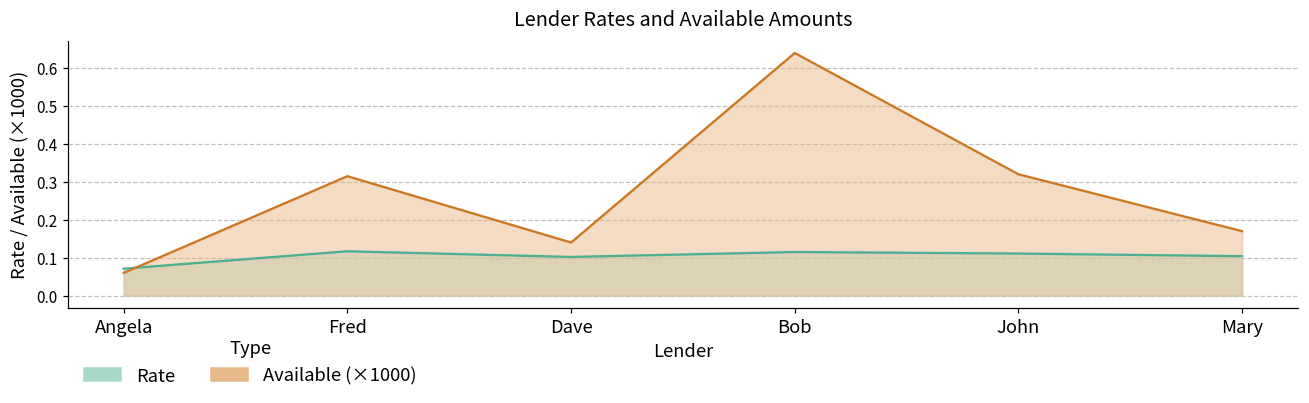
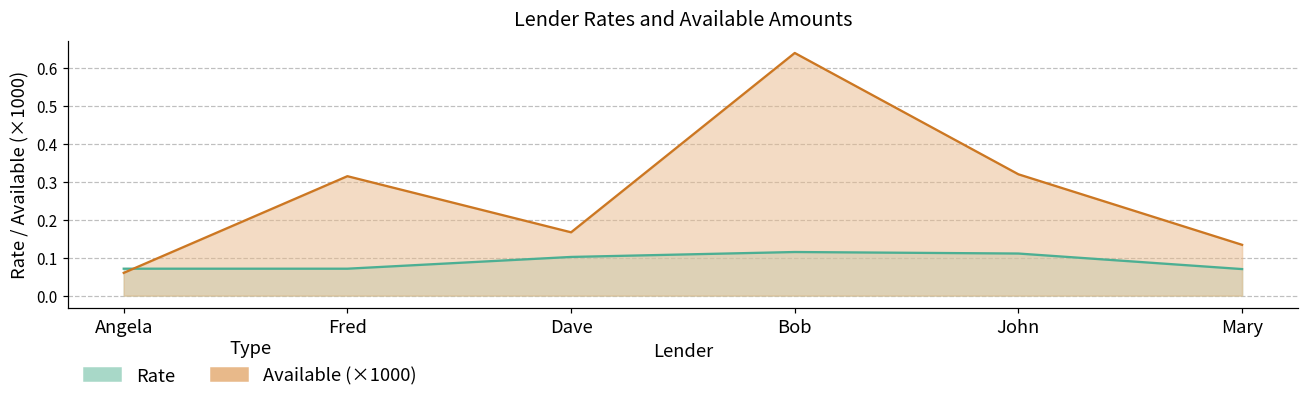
  {
    "Rate": {
      "Angela": 0.07,
-     "Fred": 0.12,
+     "Fred": 0.07,
      "Dave": 0.10,
      "Bob": 0.12,
      "John": 0.11,
-     "Mary": 0.10
+     "Mary": 0.07
    },
    "Available (×1000)": {
      "Angela": 0.06,
      "Fred": 0.32,
-     "Dave": 0.14,
+     "Dave": 0.17,
      "Bob": 0.64,
      "John": 0.32,
-     "Mary": 0.17
+     "Mary": 0.13
    }
  }
